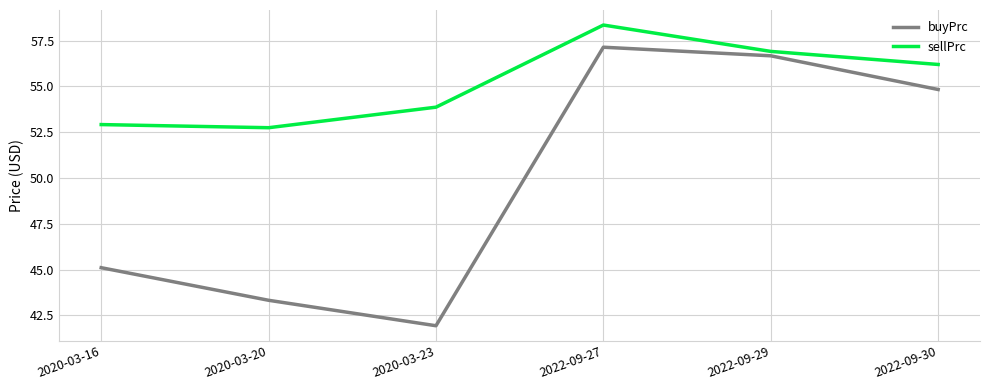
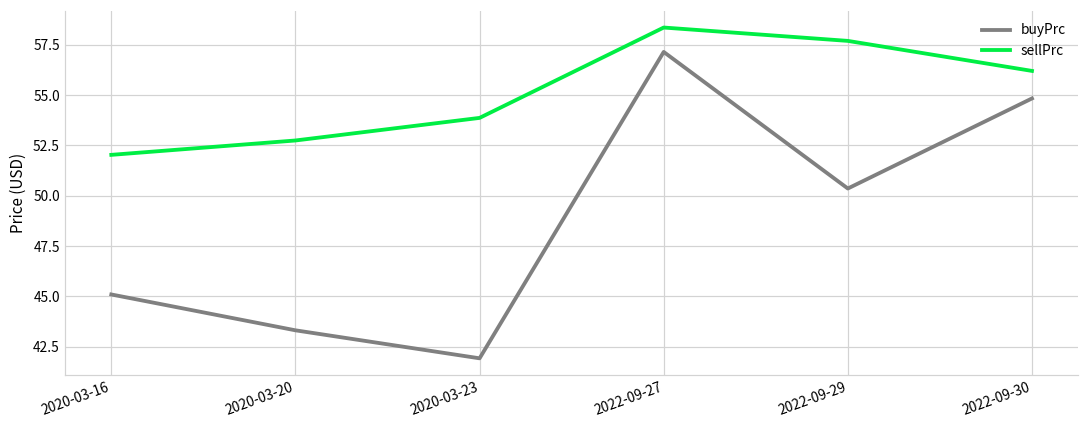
  {
    "buyPrc": {
      "2020-03-16": 45.1,
      "2020-03-20": 43.3,
      "2020-03-23": 41.9,
      "2022-09-27": 57.1,
-     "2022-09-29": 56.7,
+     "2022-09-29": 50.4,
      "2022-09-30": 54.8
    },
    "sellPrc": {
-     "2020-03-16": 52.9,
+     "2020-03-16": 52.0,
      "2020-03-20": 52.7,
      "2020-03-23": 53.9,
      "2022-09-27": 58.3,
-     "2022-09-29": 56.9,
+     "2022-09-29": 57.7,
      "2022-09-30": 56.2
    }
  }
